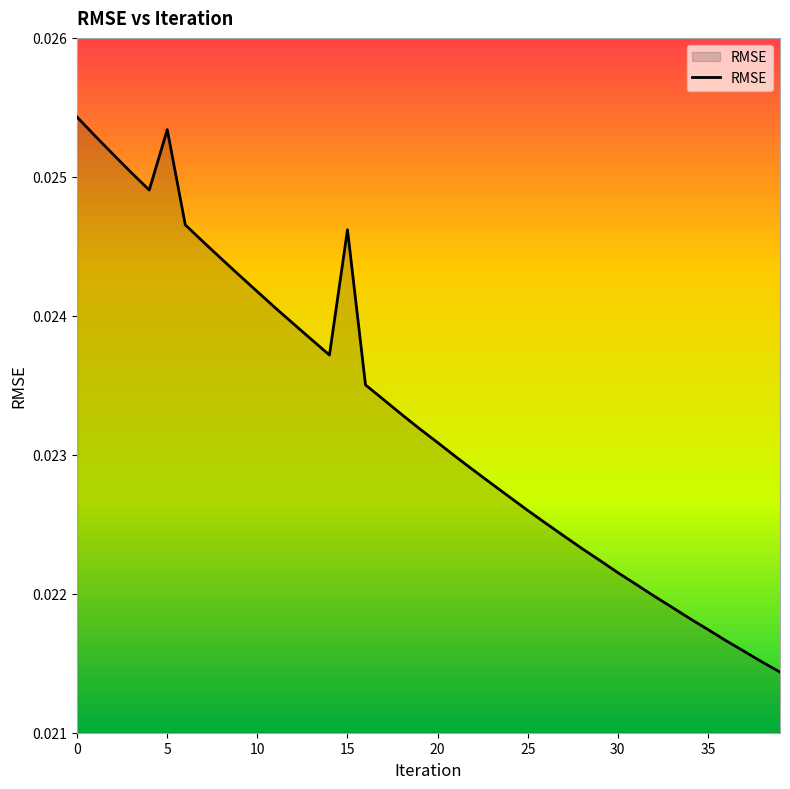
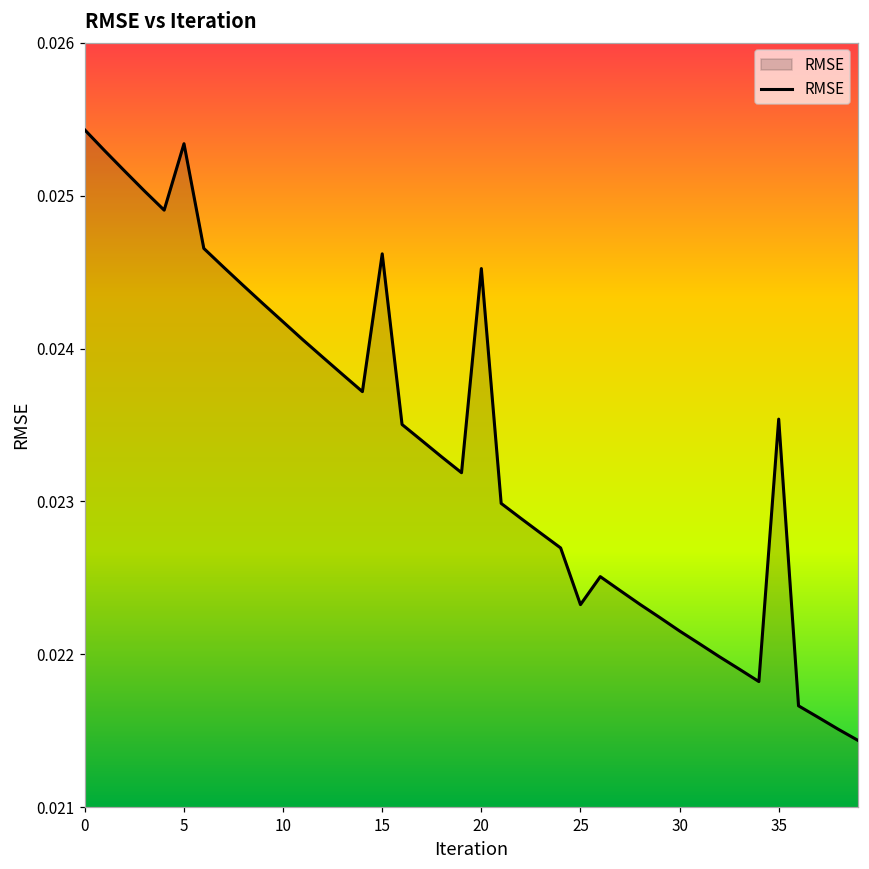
  {
    "0": 0.02543,
    "5": 0.02534,
    "10": 0.02417,
    "15": 0.02462,
-   "20": 0.02309,
-   "25": 0.02260,
+   "20": 0.02452,
+   "25": 0.02232,
    "30": 0.02215,
-   "35": 0.02174
+   "35": 0.02354
  }
